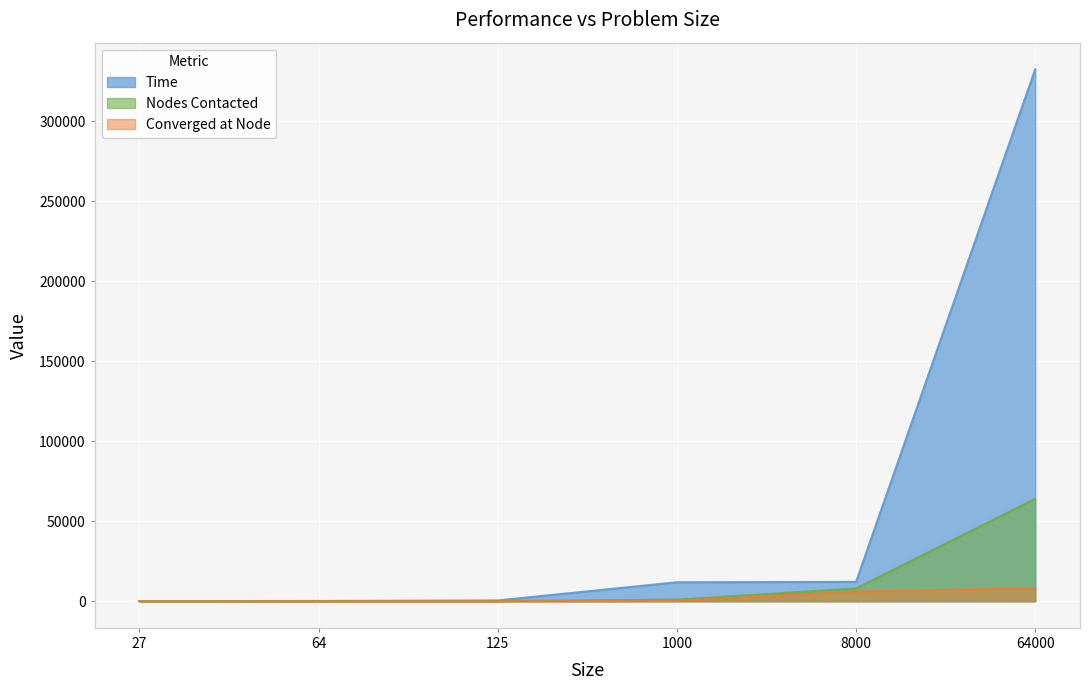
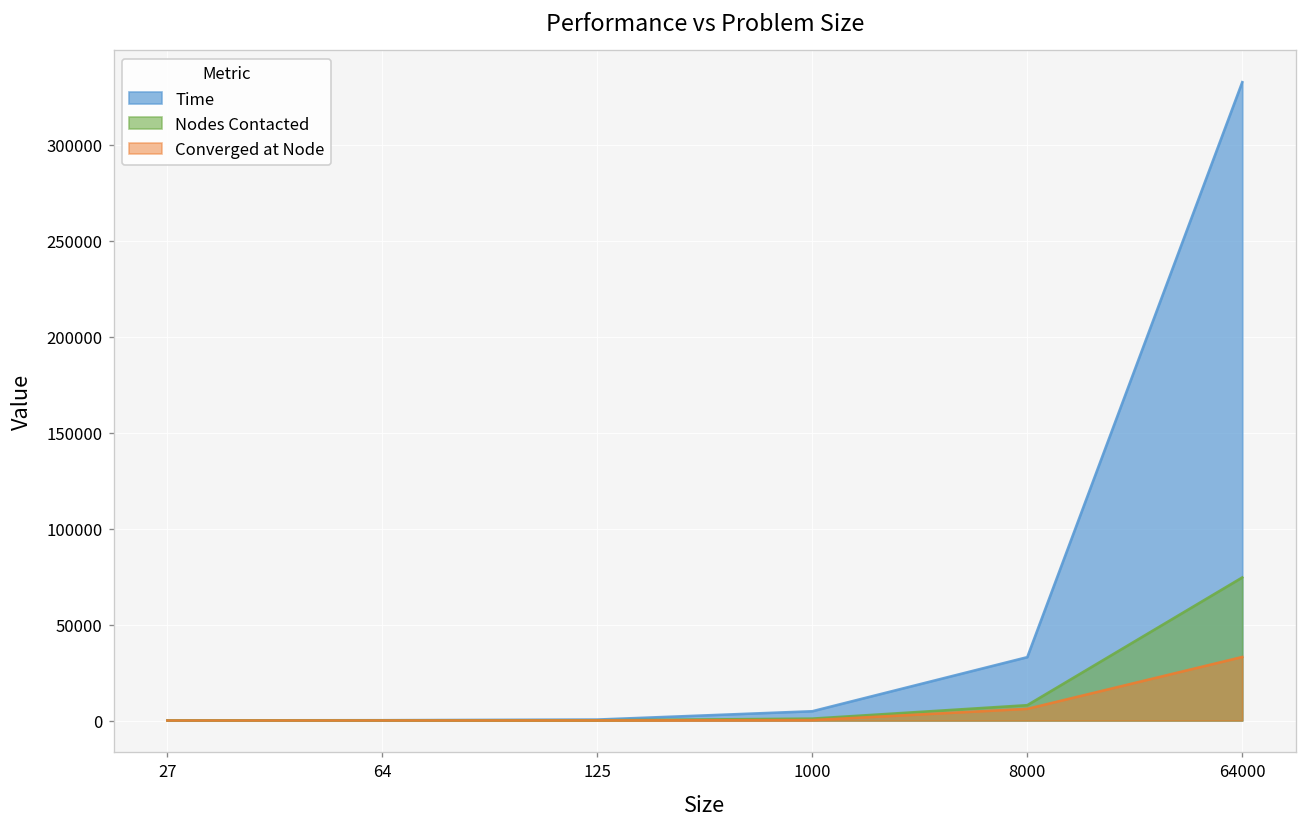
  {
    "Time": {
-     "1000": 12000,
-     "8000": 12000,
+     "1000": 5000,
+     "8000": 33000,
      "64000": 332000
    },
    "Nodes Contacted": {
      "8000": 8000,
-     "64000": 64000
+     "64000": 75000
    },
    "Converged at Node": {
      "8000": 6000,
-     "64000": 8000
+     "64000": 33000
    }
  }
